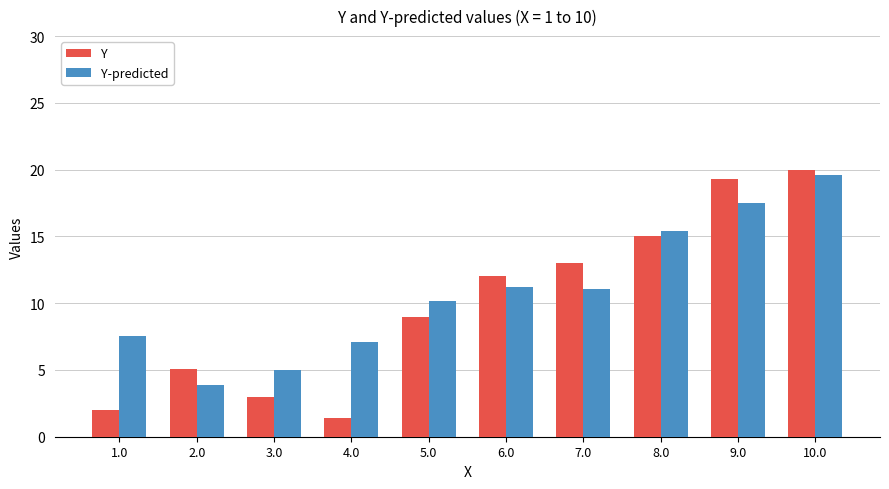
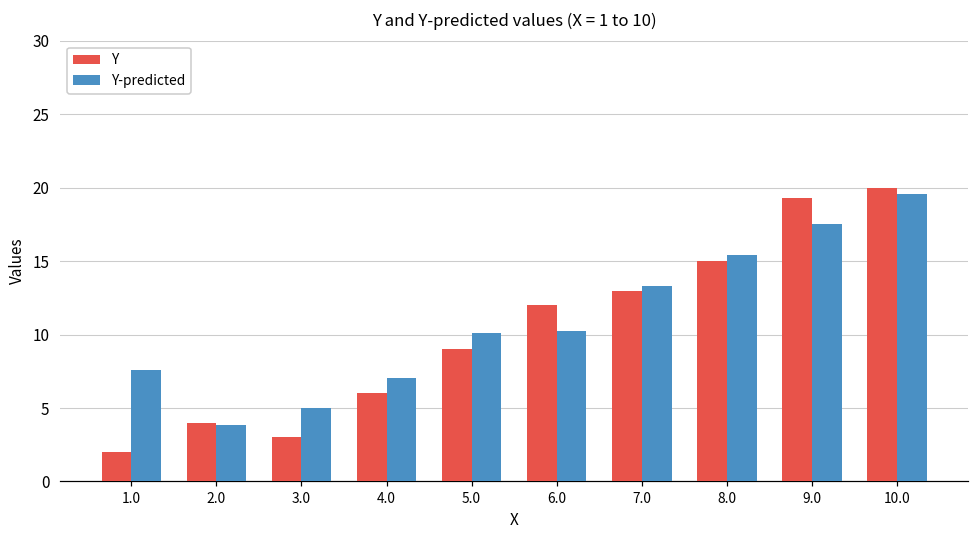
  {
    "Y": {
      "1.0": 2.0,
-     "2.0": 5.1,
+     "2.0": 4.0,
      "3.0": 3.0,
-     "4.0": 1.4,
+     "4.0": 6.0,
      "5.0": 9.0,
      "6.0": 12.0,
      "7.0": 13.0,
      "8.0": 15.0,
      "9.0": 19.3,
      "10.0": 20.0
    },
    "Y-predicted": {
      "1.0": 7.6,
      "2.0": 3.9,
      "3.0": 5.0,
      "4.0": 7.1,
      "5.0": 10.1,
-     "6.0": 11.2,
-     "7.0": 11.0,
+     "6.0": 10.2,
+     "7.0": 13.3,
      "8.0": 15.4,
      "9.0": 17.5,
      "10.0": 19.6
    }
  }
